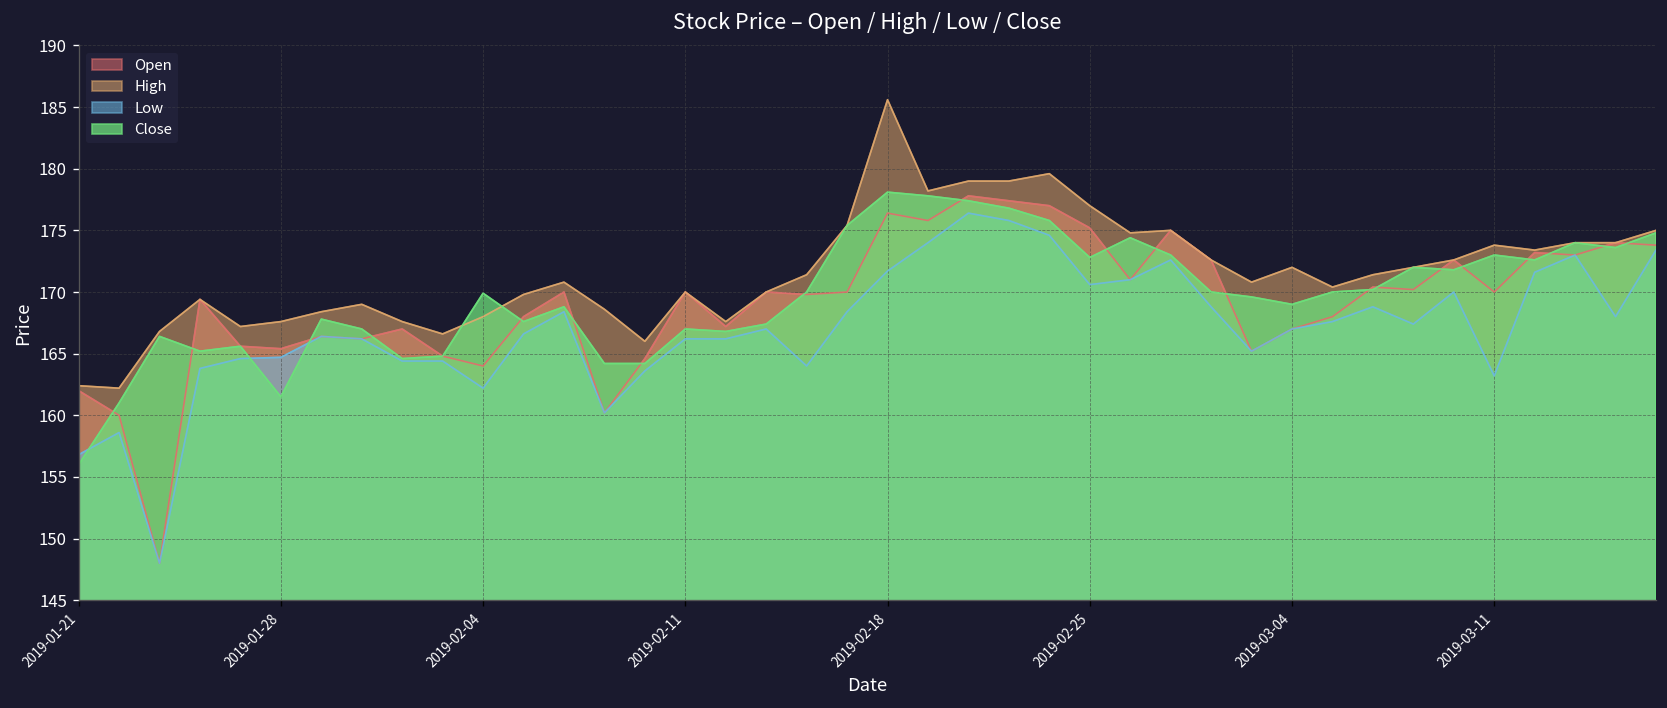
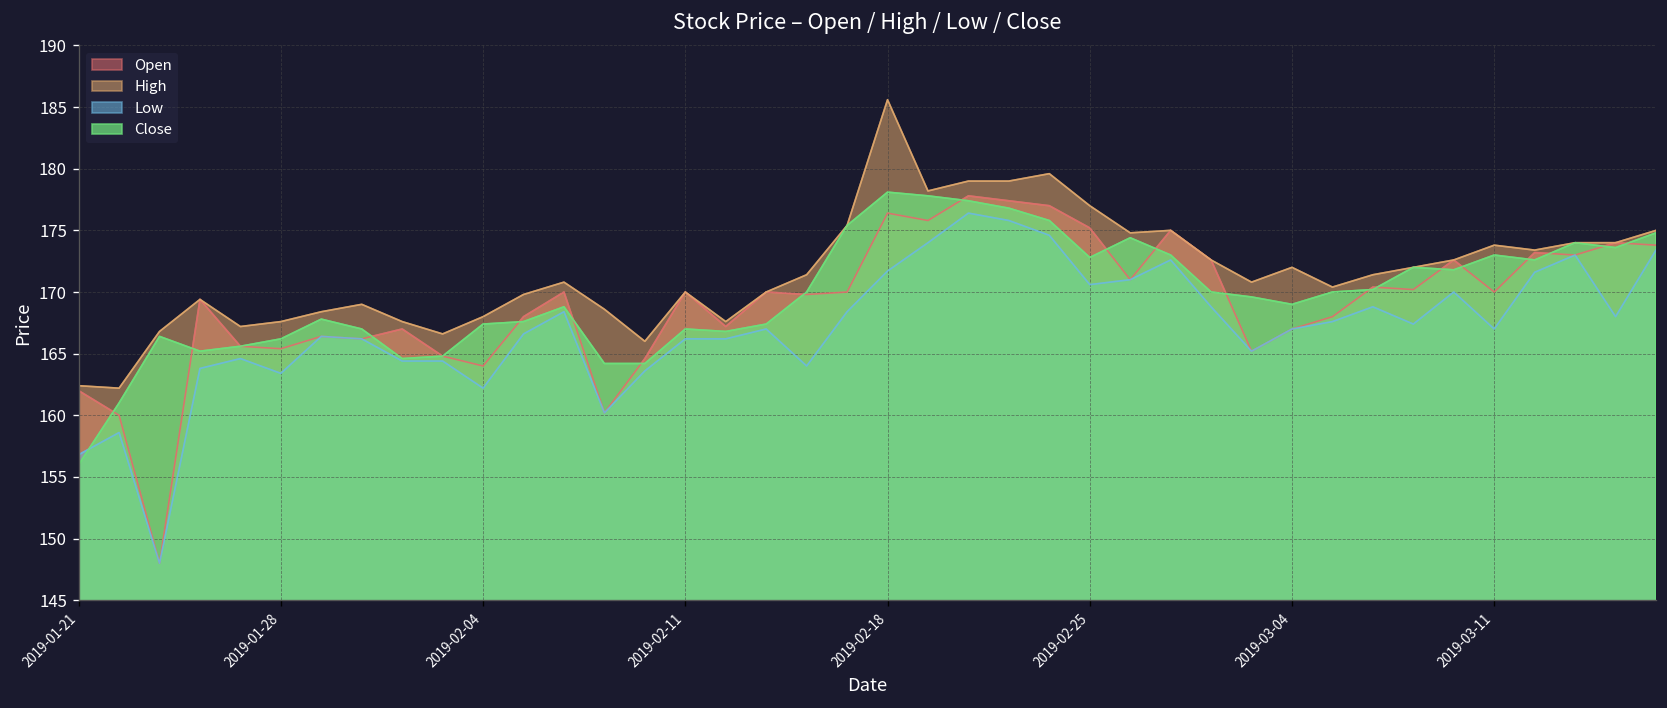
  {
    "Low": {
      "2019-01-21": 156.8,
-     "2019-01-28": 164.7,
+     "2019-01-28": 163.4,
      "2019-02-04": 162.2,
      "2019-02-11": 166.2,
      "2019-02-18": 171.7,
      "2019-02-25": 170.6,
-     "2019-03-11": 163.2
+     "2019-03-11": 167.0
    },
    "Close": {
      "2019-01-21": 156.0,
-     "2019-01-28": 161.5,
-     "2019-02-04": 169.9,
+     "2019-01-28": 166.2,
+     "2019-02-04": 167.4,
      "2019-02-11": 167.0,
      "2019-02-18": 178.1,
      "2019-02-25": 172.8,
      "2019-03-04": 169.0,
      "2019-03-11": 173.0
    }
  }
